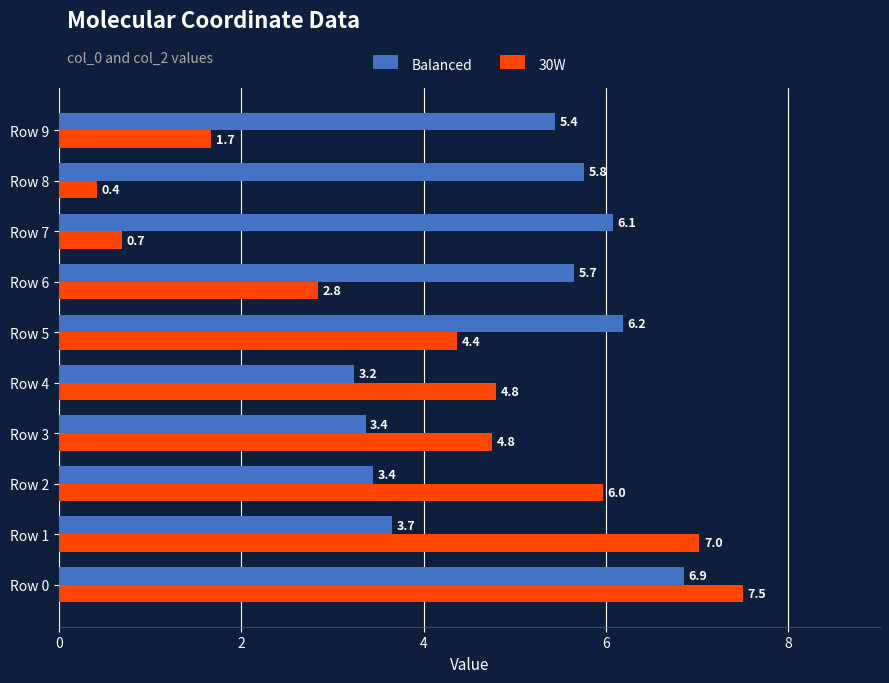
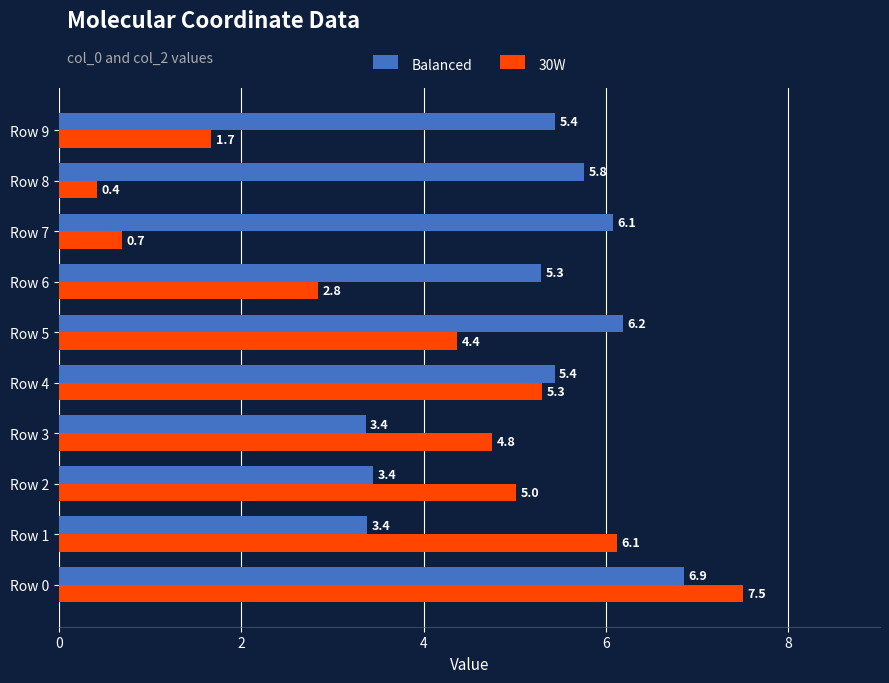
  {
    "Balanced": {
      "Row 9": 5.4,
      "Row 8": 5.8,
      "Row 7": 6.1,
-     "Row 6": 5.7,
+     "Row 6": 5.3,
      "Row 5": 6.2,
-     "Row 4": 3.2,
+     "Row 4": 5.4,
      "Row 3": 3.4,
      "Row 2": 3.4,
-     "Row 1": 3.7,
+     "Row 1": 3.4,
      "Row 0": 6.9
    },
    "30W": {
      "Row 9": 1.7,
      "Row 8": 0.4,
      "Row 7": 0.7,
      "Row 6": 2.8,
      "Row 5": 4.4,
-     "Row 4": 4.8,
+     "Row 4": 5.3,
      "Row 3": 4.8,
-     "Row 2": 6.0,
-     "Row 1": 7.0,
+     "Row 2": 5.0,
+     "Row 1": 6.1,
      "Row 0": 7.5
    }
  }
